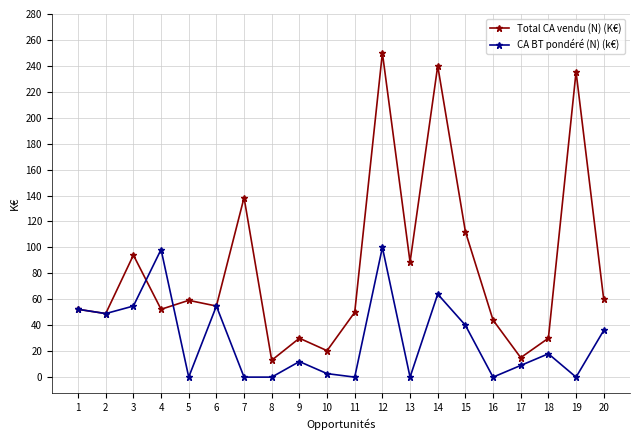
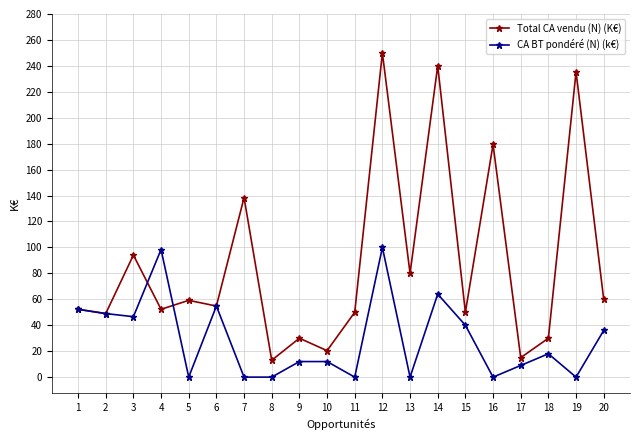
  {
    "Total CA vendu (N) (K€)": {
      "3": 94,
      "4": 52,
      "5": 59,
      "7": 138,
      "8": 13,
      "9": 30,
      "10": 20,
      "11": 50,
      "12": 250,
-     "13": 89,
+     "13": 80,
      "14": 240,
-     "15": 112,
-     "16": 44,
+     "15": 50,
+     "16": 179,
      "17": 15,
      "18": 30,
      "19": 235,
      "20": 60
    },
    "CA BT pondéré (N) (k€)": {
-     "3": 55,
+     "3": 47,
      "4": 98,
      "5": 0,
      "7": 0,
      "8": 0,
      "9": 12,
-     "10": 3,
+     "10": 12,
      "11": 0,
      "12": 100,
      "13": 0,
      "14": 64,
      "15": 40,
      "16": 0,
      "17": 9,
      "18": 18,
      "19": 0,
      "20": 36
    }
  }
